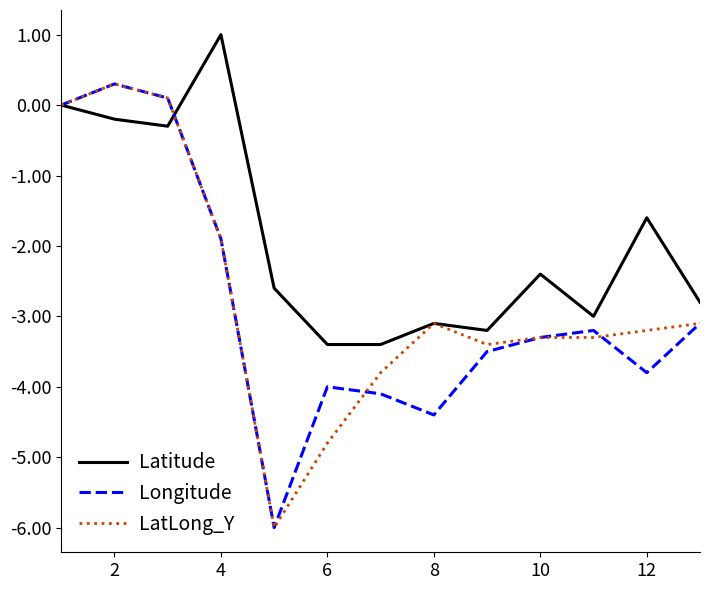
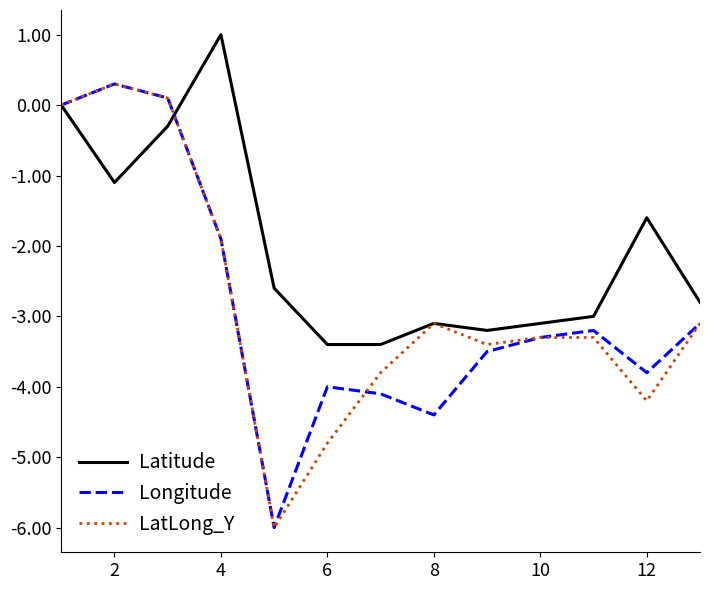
  {
    "Latitude": {
-     "2": -0.2,
+     "2": -1.1,
      "4": 1.0,
      "6": -3.4,
-     "10": -2.4,
+     "10": -3.1,
      "12": -1.6
    },
    "Longitude": {
      "6": -4.0,
      "8": -4.4,
      "12": -3.8
    },
    "LatLong_Y": {
      "6": -4.8,
-     "12": -3.2
+     "12": -4.2
    }
  }
